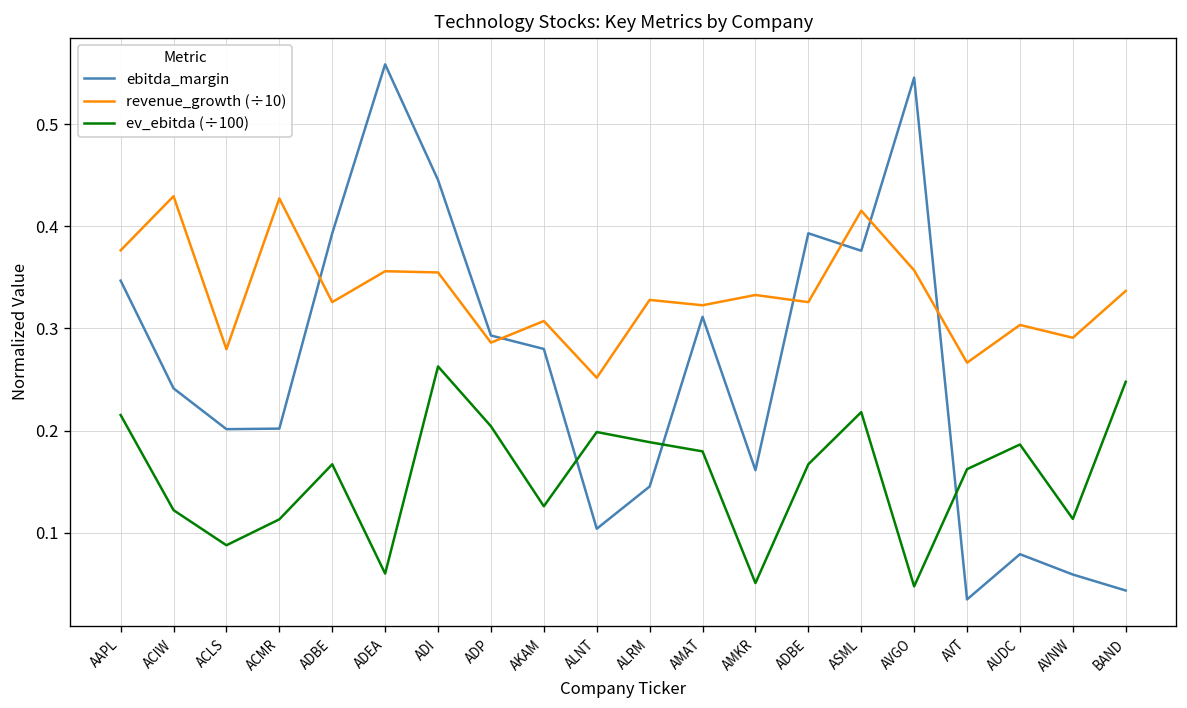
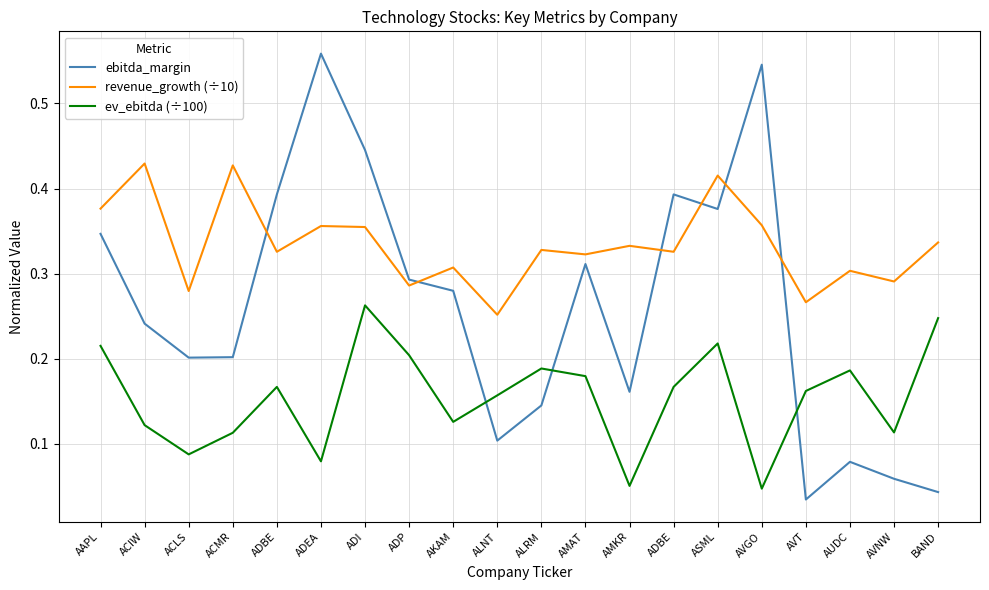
  {
    "ebitda_margin": {
      "AAPL": 0.35,
      "ACIW": 0.24,
      "ACLS": 0.20,
      "ACMR": 0.20,
      "ADEA": 0.56,
      "ADI": 0.45,
      "ADP": 0.29,
      "AKAM": 0.28,
      "ALNT": 0.10,
      "ALRM": 0.15,
      "AMAT": 0.31,
      "AMKR": 0.16,
      "ASML": 0.38,
      "AVGO": 0.55,
      "AVT": 0.03,
      "AUDC": 0.08,
      "AVNW": 0.06,
      "BAND": 0.04
    },
    "revenue_growth (÷10)": {
      "AAPL": 0.38,
      "ACIW": 0.43,
      "ACLS": 0.28,
      "ACMR": 0.43,
      "ADEA": 0.36,
      "ADI": 0.35,
      "ADP": 0.29,
      "AKAM": 0.31,
      "ALNT": 0.25,
      "ALRM": 0.33,
      "AMAT": 0.32,
      "AMKR": 0.33,
      "ASML": 0.42,
      "AVGO": 0.36,
      "AVT": 0.27,
      "AUDC": 0.30,
      "AVNW": 0.29,
      "BAND": 0.34
    },
    "ev_ebitda (÷100)": {
      "AAPL": 0.22,
      "ACIW": 0.12,
      "ACLS": 0.09,
      "ACMR": 0.11,
-     "ADEA": 0.06,
+     "ADEA": 0.08,
      "ADI": 0.26,
      "ADP": 0.20,
      "AKAM": 0.13,
-     "ALNT": 0.20,
+     "ALNT": 0.16,
      "ALRM": 0.19,
      "AMAT": 0.18,
      "AMKR": 0.05,
      "ASML": 0.22,
      "AVGO": 0.05,
      "AVT": 0.16,
      "AUDC": 0.19,
      "AVNW": 0.11,
      "BAND": 0.25
    }
  }
